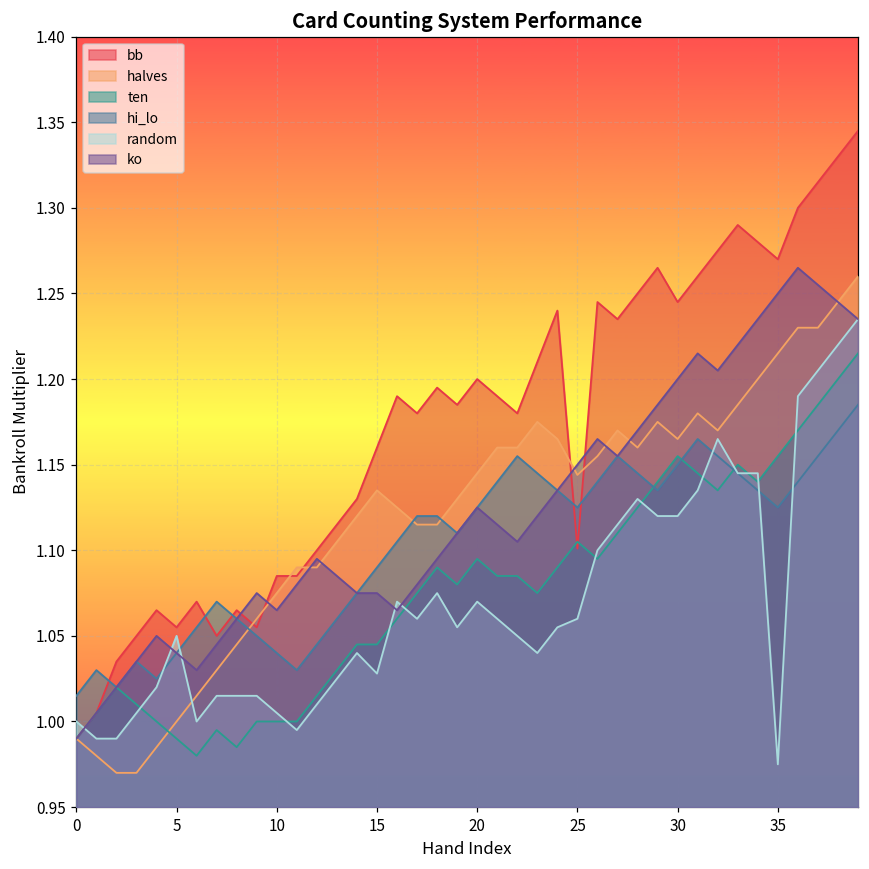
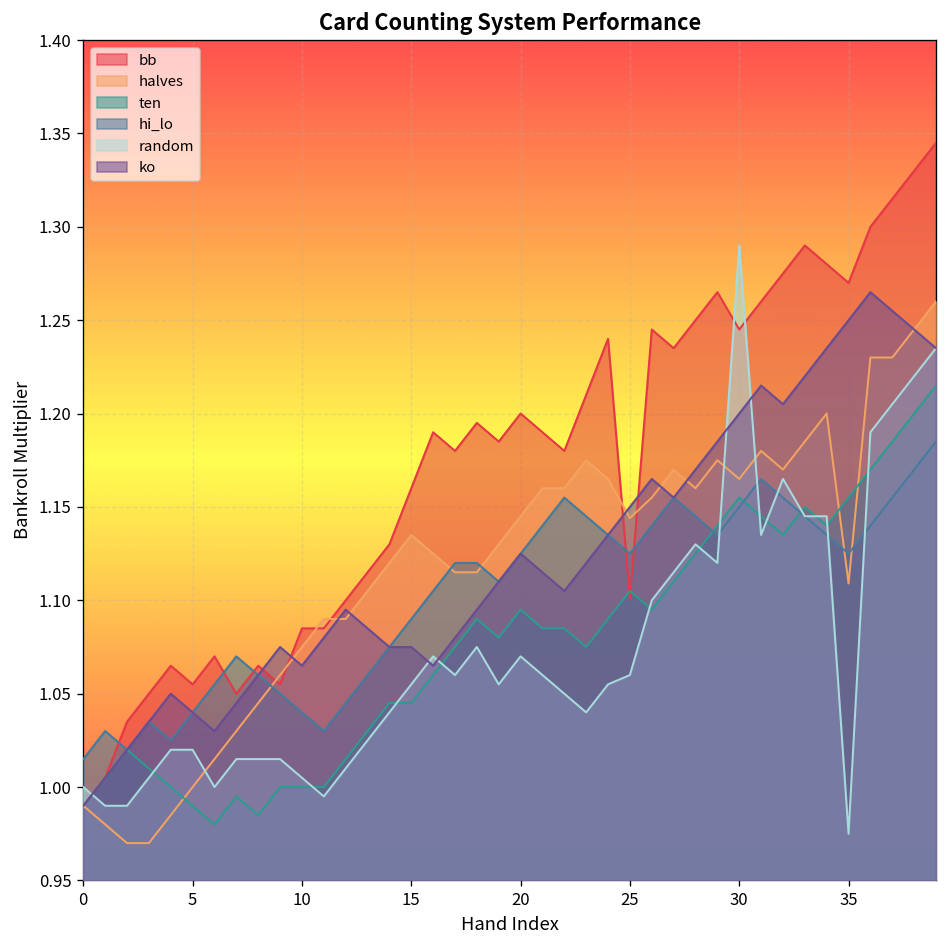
  {
    "bb": {
      "5": 1.055,
      "10": 1.085,
      "15": 1.160,
      "20": 1.200,
      "25": 1.101,
      "30": 1.245,
      "35": 1.270
    },
    "halves": {
      "5": 1.000,
      "10": 1.075,
      "15": 1.135,
      "20": 1.145,
      "25": 1.144,
      "30": 1.165,
-     "35": 1.215
+     "35": 1.109
    },
    "random": {
      "0": 1.000,
-     "5": 1.05,
+     "5": 1.02,
      "10": 1.005,
-     "15": 1.028,
+     "15": 1.055,
      "20": 1.070,
      "25": 1.060,
-     "30": 1.12,
+     "30": 1.29,
      "35": 0.975
    }
  }
